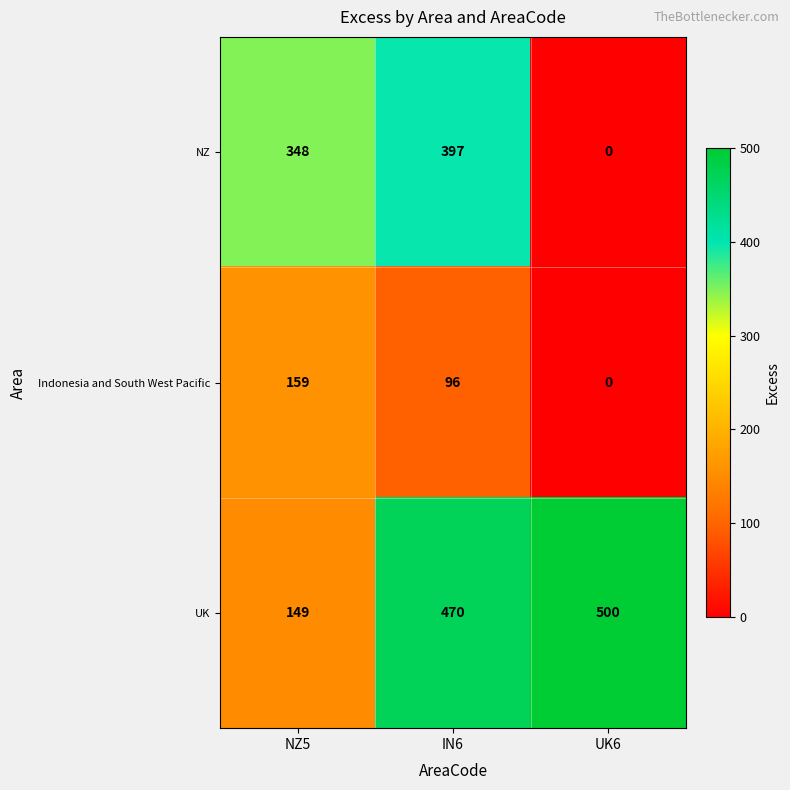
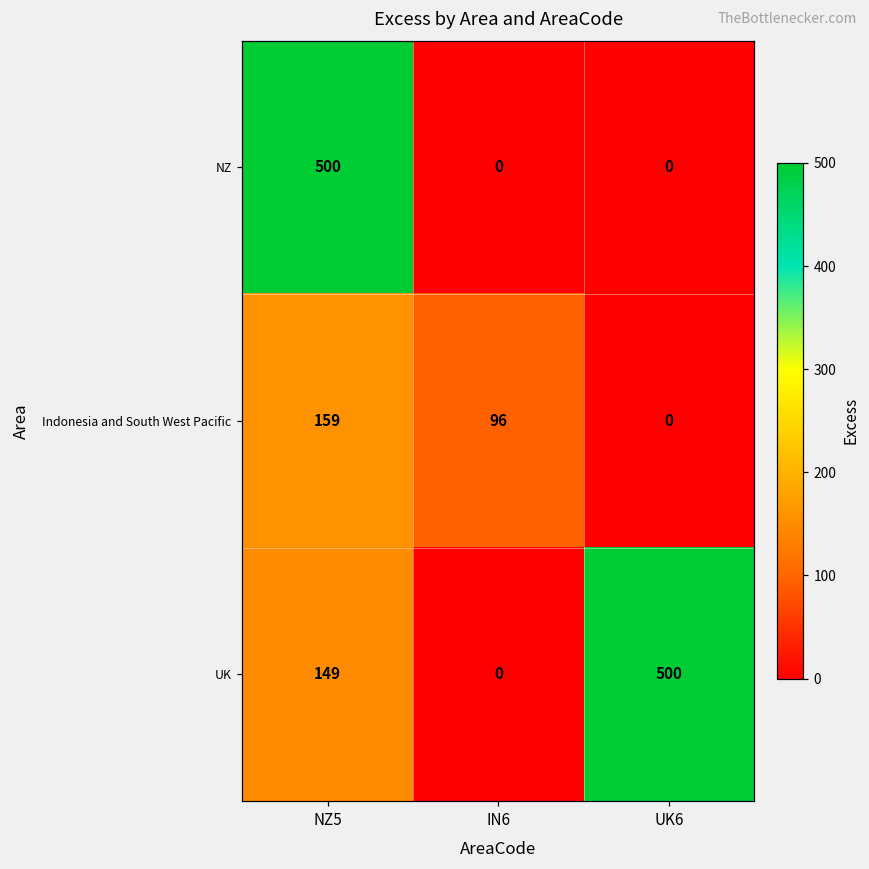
  {
    "NZ": {
-     "NZ5": 348,
-     "IN6": 397,
+     "NZ5": 500,
+     "IN6": 0,
      "UK6": 0
    },
    "Indonesia and South West Pacific": {
      "NZ5": 159,
      "IN6": 96,
      "UK6": 0
    },
    "UK": {
      "NZ5": 149,
-     "IN6": 470,
+     "IN6": 0,
      "UK6": 500
    }
  }
